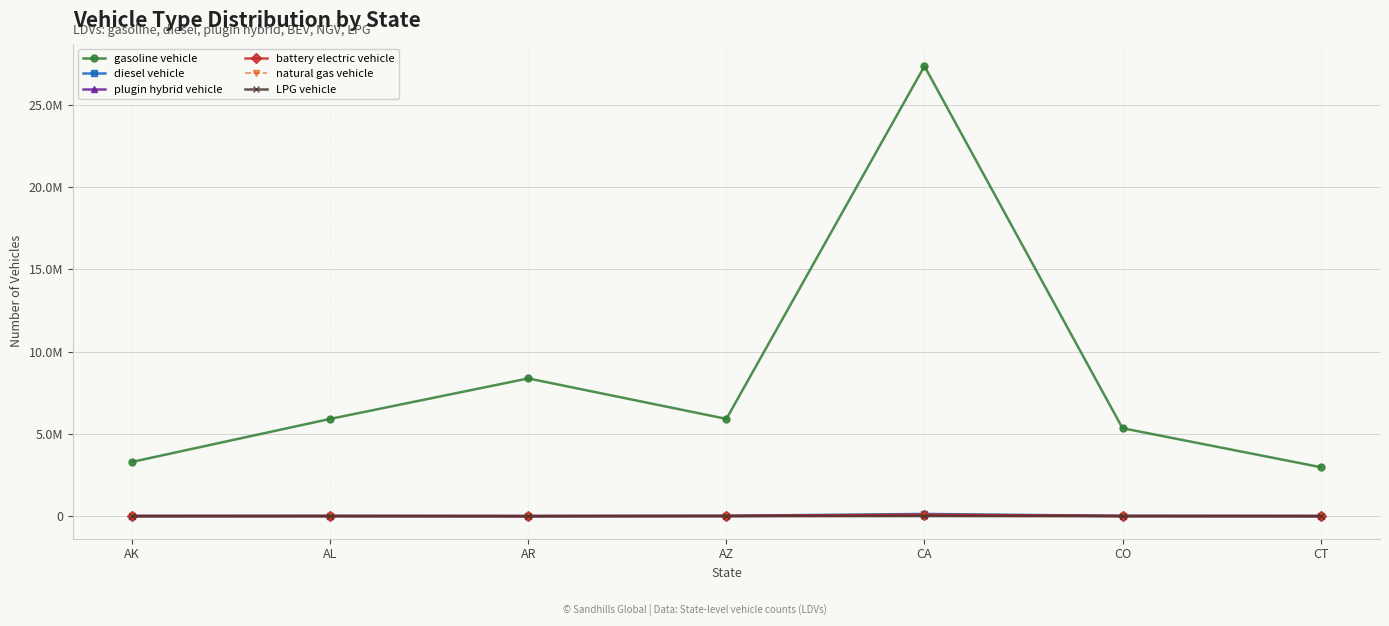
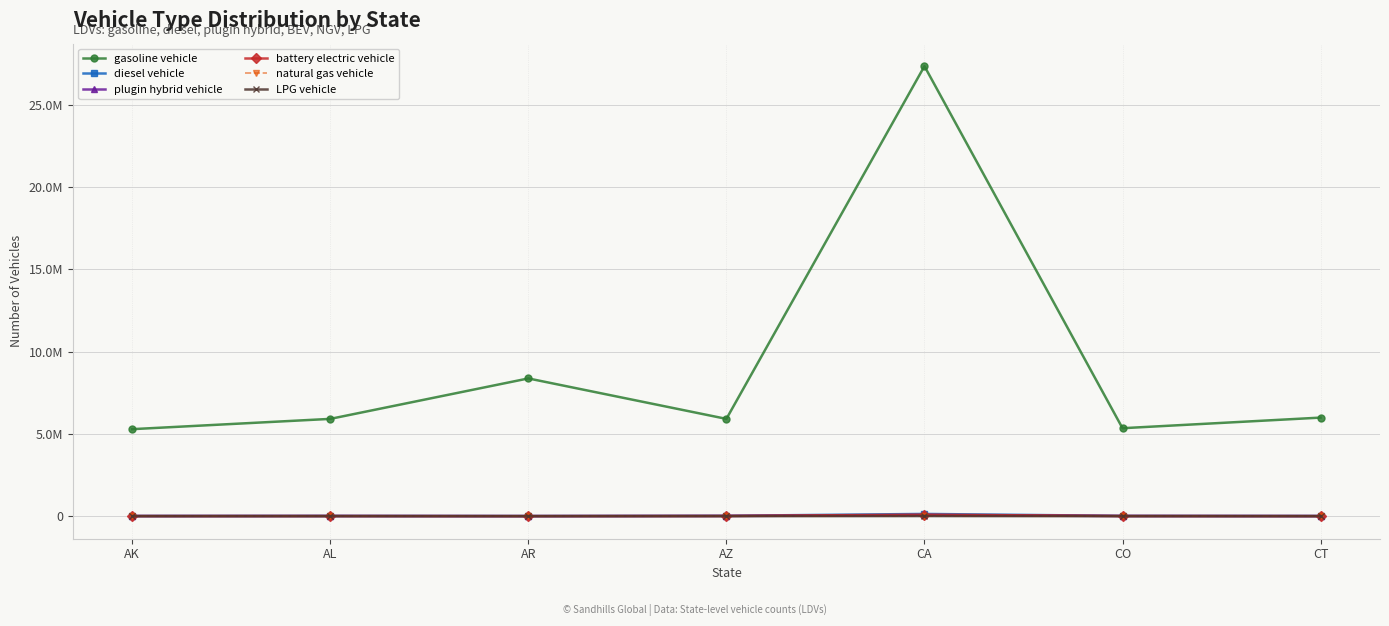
  {
    "gasoline vehicle": {
-     "AK": 3300000,
+     "AK": 5300000,
      "AL": 5900000,
      "AR": 8400000,
      "AZ": 5900000,
      "CA": 27400000,
      "CO": 5400000,
-     "CT": 3000000
+     "CT": 6000000
    }
  }
